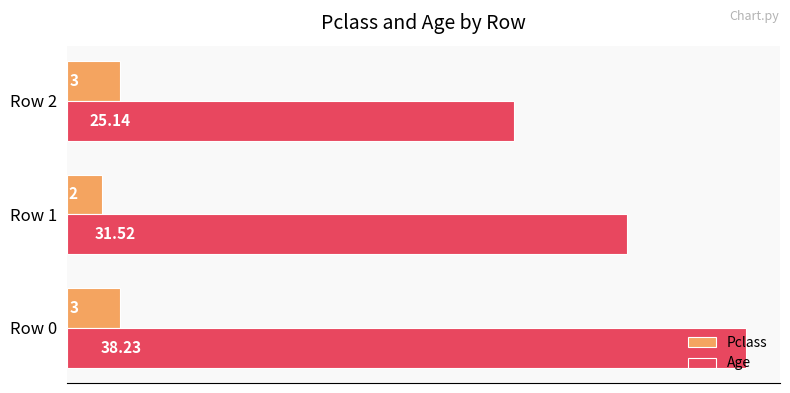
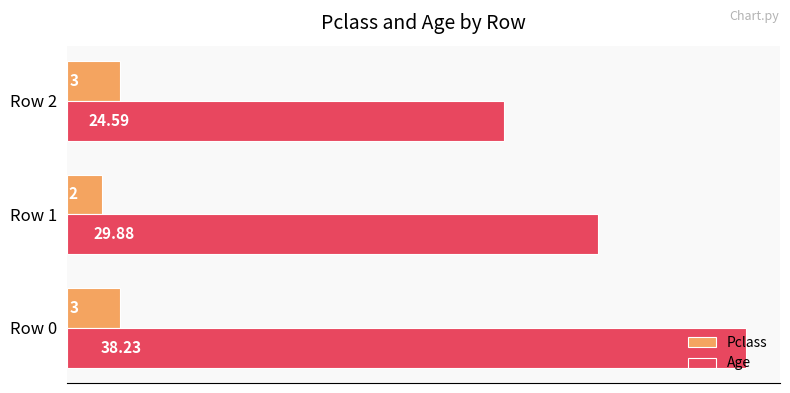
  {
    "Pclass": {
      "Row 2": 3,
      "Row 1": 2,
      "Row 0": 3
    },
    "Age": {
-     "Row 2": 25.14,
-     "Row 1": 31.52,
+     "Row 2": 24.59,
+     "Row 1": 29.88,
      "Row 0": 38.23
    }
  }
